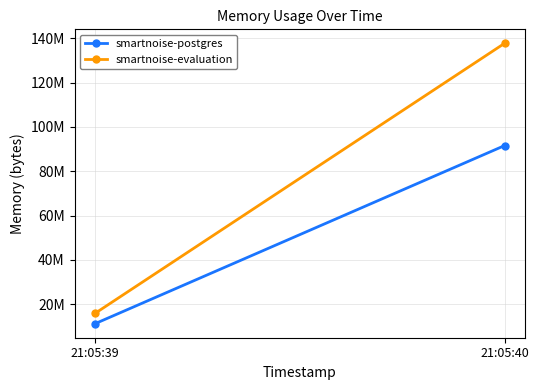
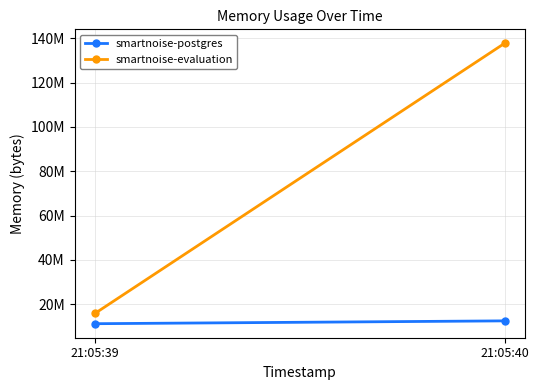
  {
    "smartnoise-postgres": {
      "21:05:39": 11000000,
-     "21:05:40": 92000000
+     "21:05:40": 13000000
    },
    "smartnoise-evaluation": {
      "21:05:39": 16000000,
      "21:05:40": 138000000
    }
  }
